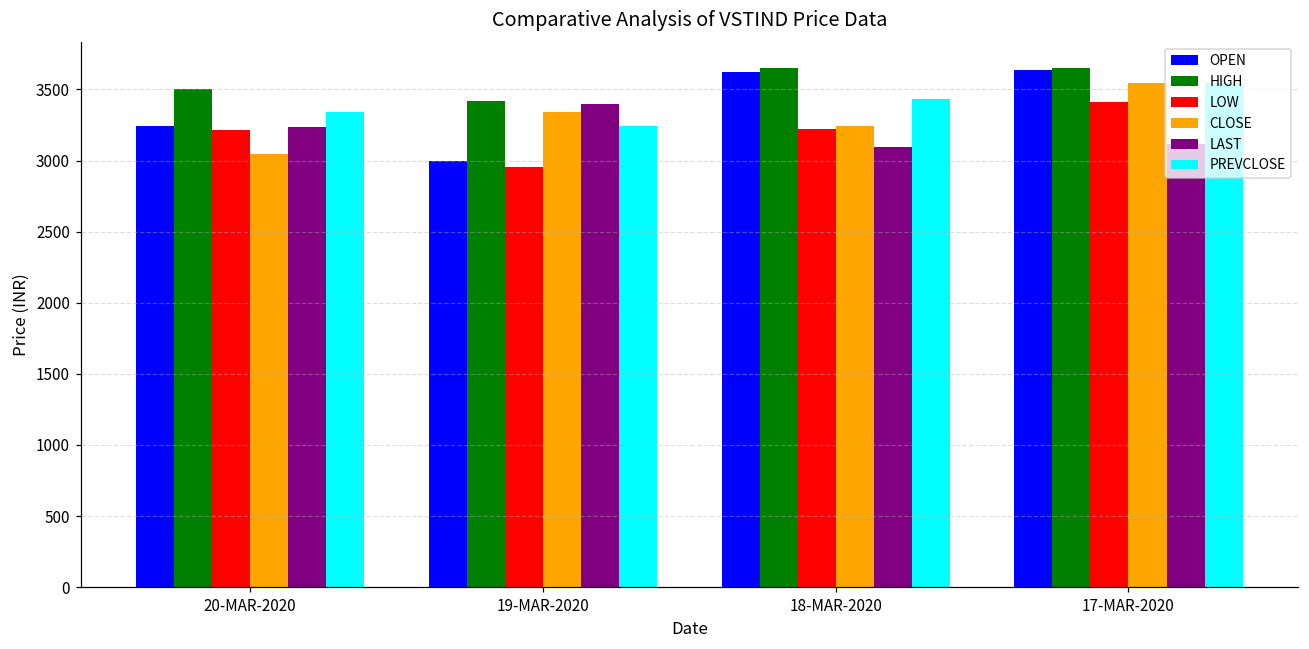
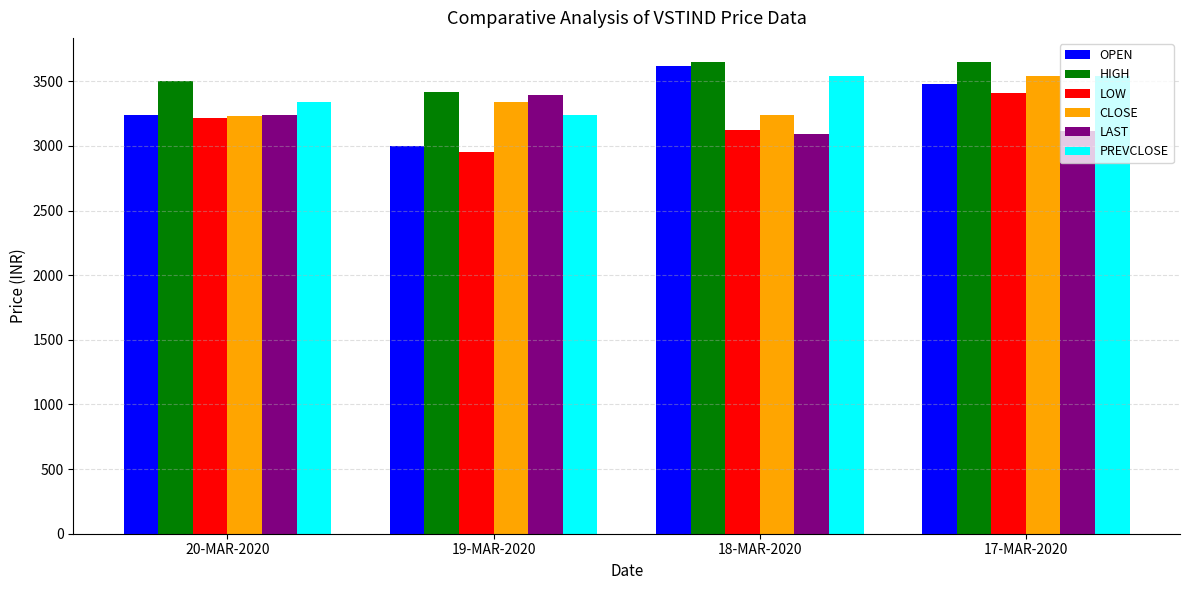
  {
    "OPEN": {
      "20-MAR-2020": 3240,
      "19-MAR-2020": 3000,
      "18-MAR-2020": 3620,
-     "17-MAR-2020": 3640
+     "17-MAR-2020": 3480
    },
    "HIGH": {
      "20-MAR-2020": 3500,
      "19-MAR-2020": 3420,
      "18-MAR-2020": 3650,
      "17-MAR-2020": 3650
    },
    "LOW": {
      "20-MAR-2020": 3220,
      "19-MAR-2020": 2960,
-     "18-MAR-2020": 3230,
+     "18-MAR-2020": 3120,
      "17-MAR-2020": 3410
    },
    "CLOSE": {
-     "20-MAR-2020": 3050,
+     "20-MAR-2020": 3230,
      "19-MAR-2020": 3340,
      "18-MAR-2020": 3240,
      "17-MAR-2020": 3540
    },
    "LAST": {
      "20-MAR-2020": 3240,
      "19-MAR-2020": 3400,
      "18-MAR-2020": 3090
    },
    "PREVCLOSE": {
      "20-MAR-2020": 3340,
      "19-MAR-2020": 3240,
-     "18-MAR-2020": 3430
+     "18-MAR-2020": 3540
    }
  }
